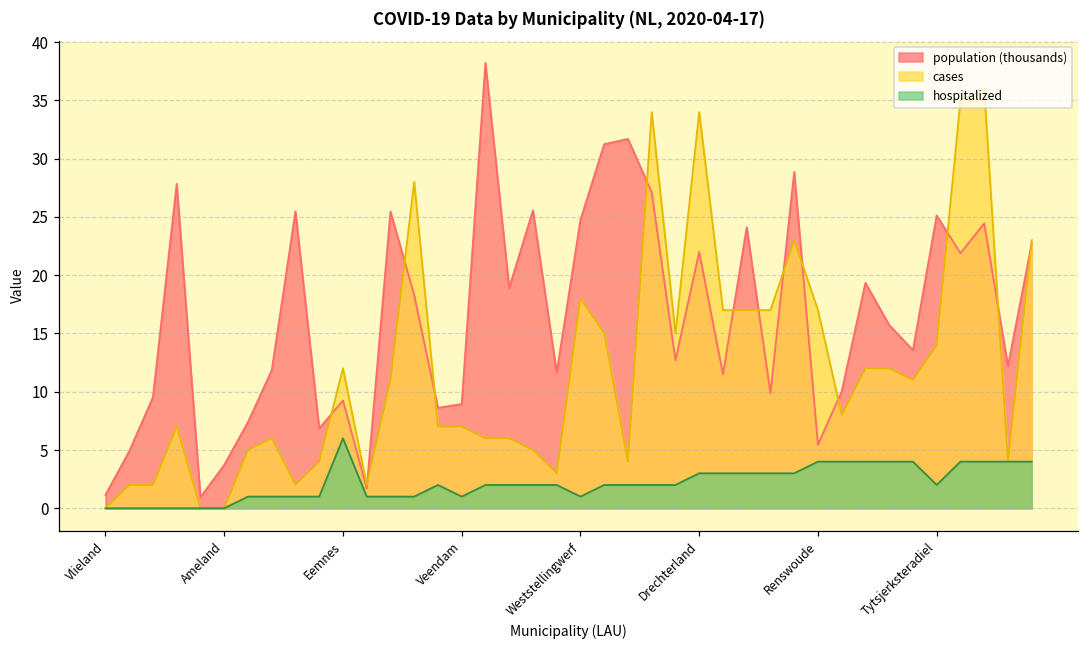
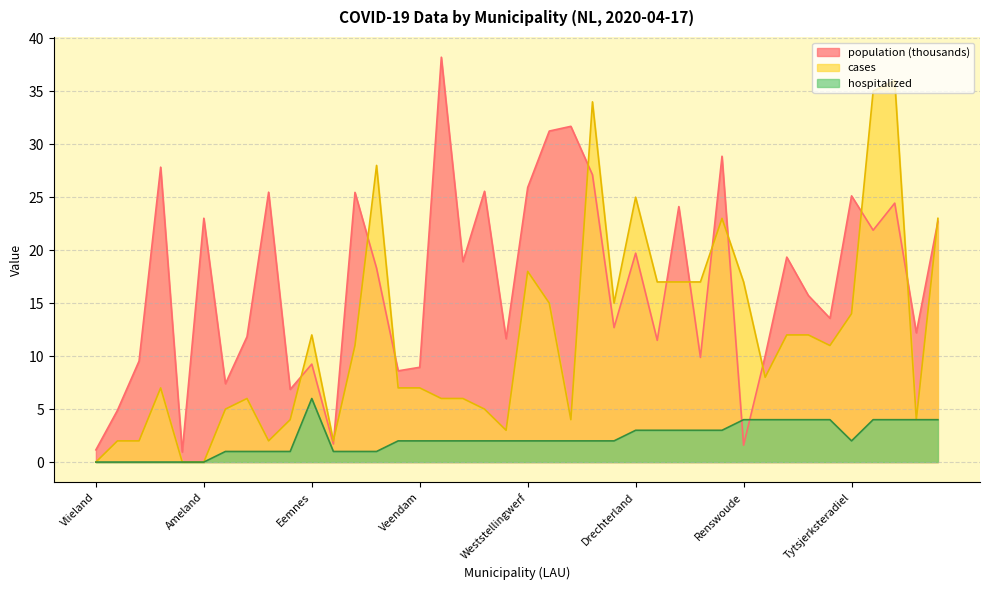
  {
    "population (thousands)": {
      "Vlieland": 1.2,
-     "Ameland": 3.7,
+     "Ameland": 23.0,
      "Eemnes": 9.2,
      "Veendam": 8.9,
-     "Weststellingwerf": 24.8,
-     "Drechterland": 22.0,
-     "Renswoude": 5.4,
+     "Weststellingwerf": 25.9,
+     "Drechterland": 19.7,
+     "Renswoude": 1.6,
      "Tytsjerksteradiel": 25.1
    },
    "cases": {
      "Eemnes": 12,
      "Veendam": 7,
      "Weststellingwerf": 18,
-     "Drechterland": 34,
+     "Drechterland": 25,
      "Renswoude": 17,
      "Tytsjerksteradiel": 14
    },
    "hospitalized": {
      "Eemnes": 6,
-     "Veendam": 1,
-     "Weststellingwerf": 1,
+     "Veendam": 2,
+     "Weststellingwerf": 2,
      "Drechterland": 3,
      "Renswoude": 4,
      "Tytsjerksteradiel": 2
    }
  }
